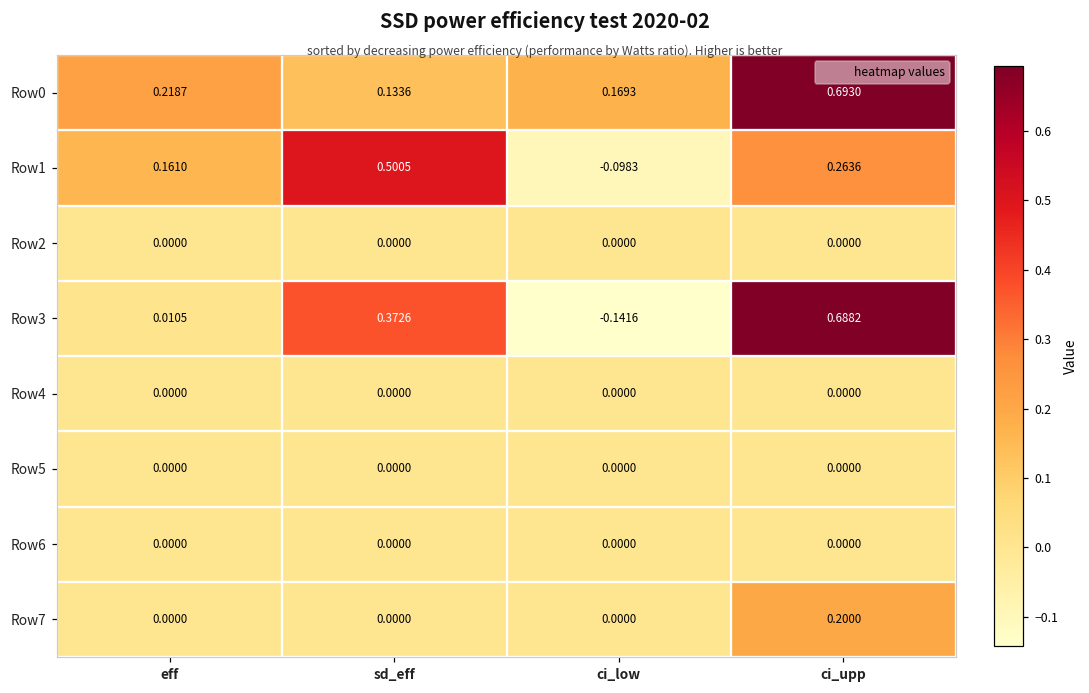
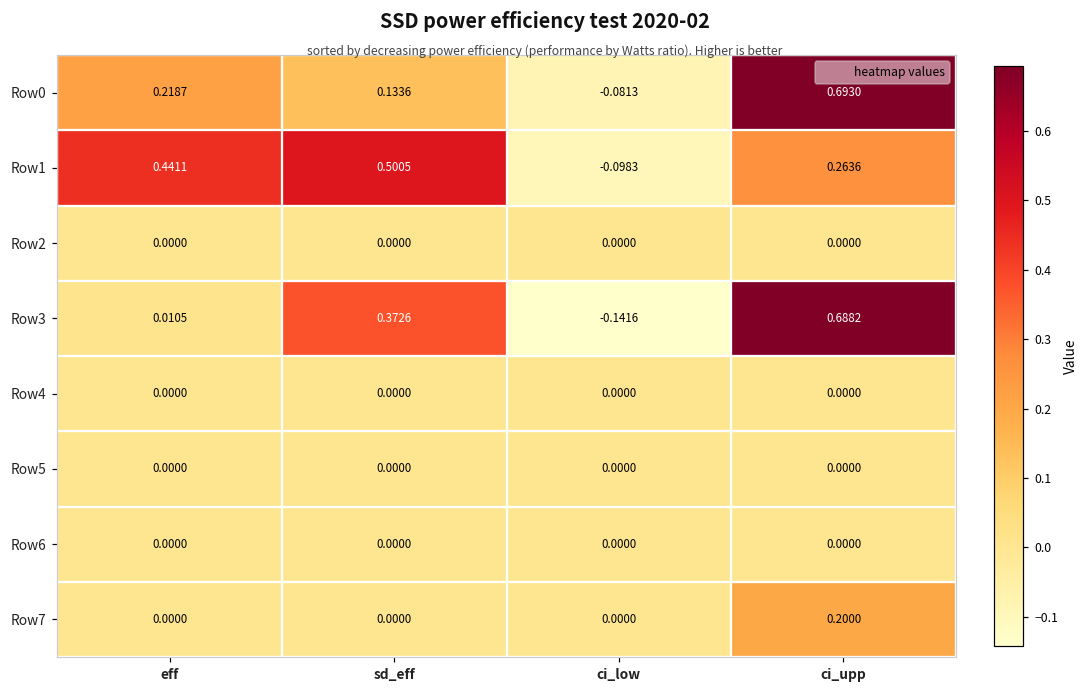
  {
    "Row0": {
      "eff": 0.2187,
      "sd_eff": 0.1336,
-     "ci_low": 0.1693,
+     "ci_low": -0.0813,
      "ci_upp": 0.6930
    },
    "Row1": {
-     "eff": 0.1610,
+     "eff": 0.4411,
      "sd_eff": 0.5005,
      "ci_low": -0.0983,
      "ci_upp": 0.2636
    },
    "Row2": {
      "eff": 0.0000,
      "sd_eff": 0.0000,
      "ci_low": 0.0000,
      "ci_upp": 0.0000
    },
    "Row3": {
      "eff": 0.0105,
      "sd_eff": 0.3726,
      "ci_low": -0.1416,
      "ci_upp": 0.6882
    },
    "Row4": {
      "eff": 0.0000,
      "sd_eff": 0.0000,
      "ci_low": 0.0000,
      "ci_upp": 0.0000
    },
    "Row5": {
      "eff": 0.0000,
      "sd_eff": 0.0000,
      "ci_low": 0.0000,
      "ci_upp": 0.0000
    },
    "Row6": {
      "eff": 0.0000,
      "sd_eff": 0.0000,
      "ci_low": 0.0000,
      "ci_upp": 0.0000
    },
    "Row7": {
      "eff": 0.0000,
      "sd_eff": 0.0000,
      "ci_low": 0.0000,
      "ci_upp": 0.2000
    }
  }
